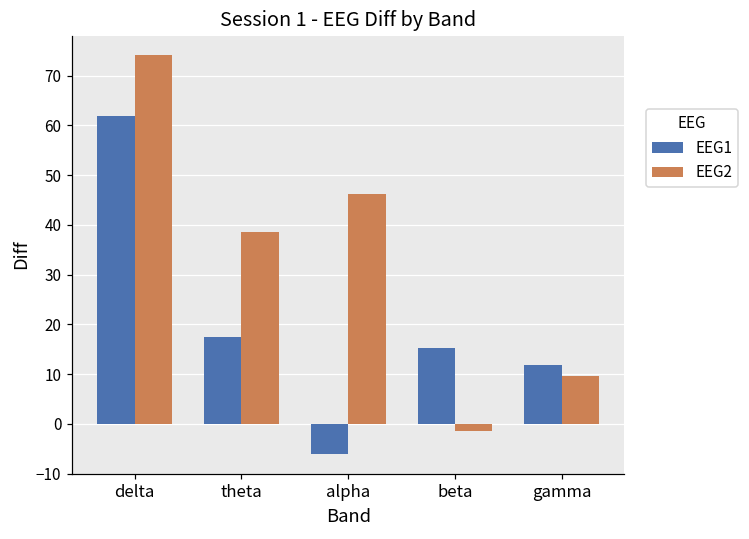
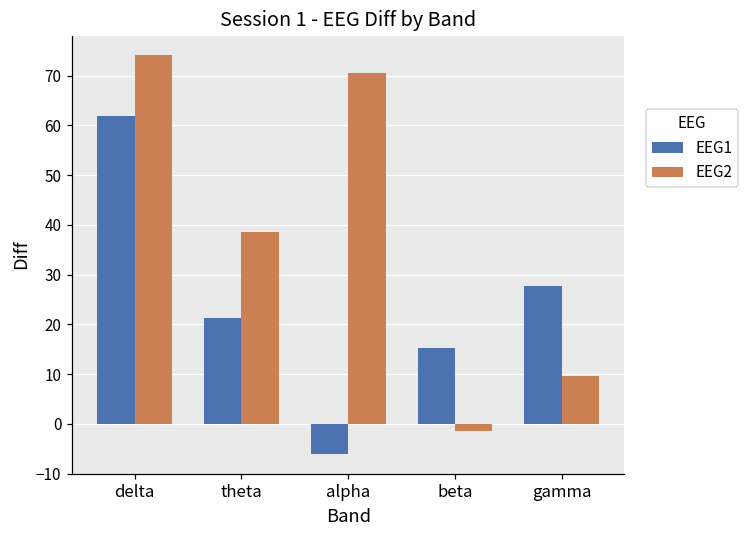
  {
    "EEG1": {
      "delta": 62,
-     "theta": 18,
+     "theta": 21,
      "alpha": -6,
      "beta": 15,
-     "gamma": 12
+     "gamma": 28
    },
    "EEG2": {
      "delta": 74,
      "theta": 39,
-     "alpha": 46,
+     "alpha": 71,
      "beta": -1,
      "gamma": 10
    }
  }
